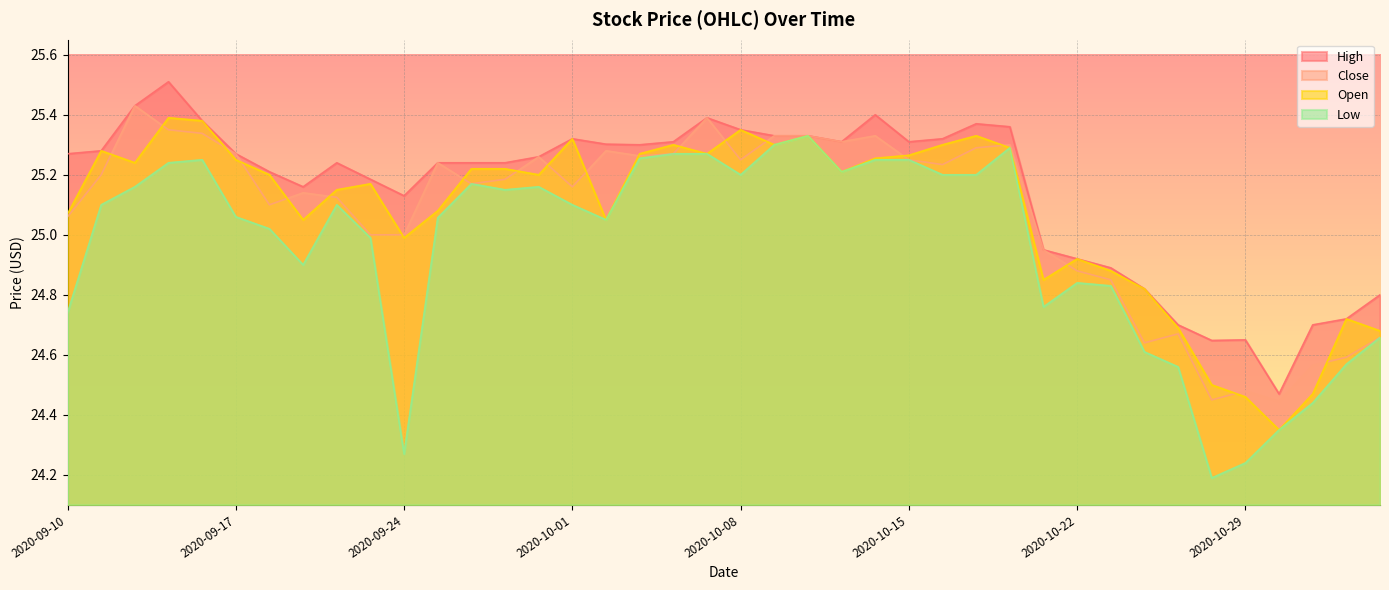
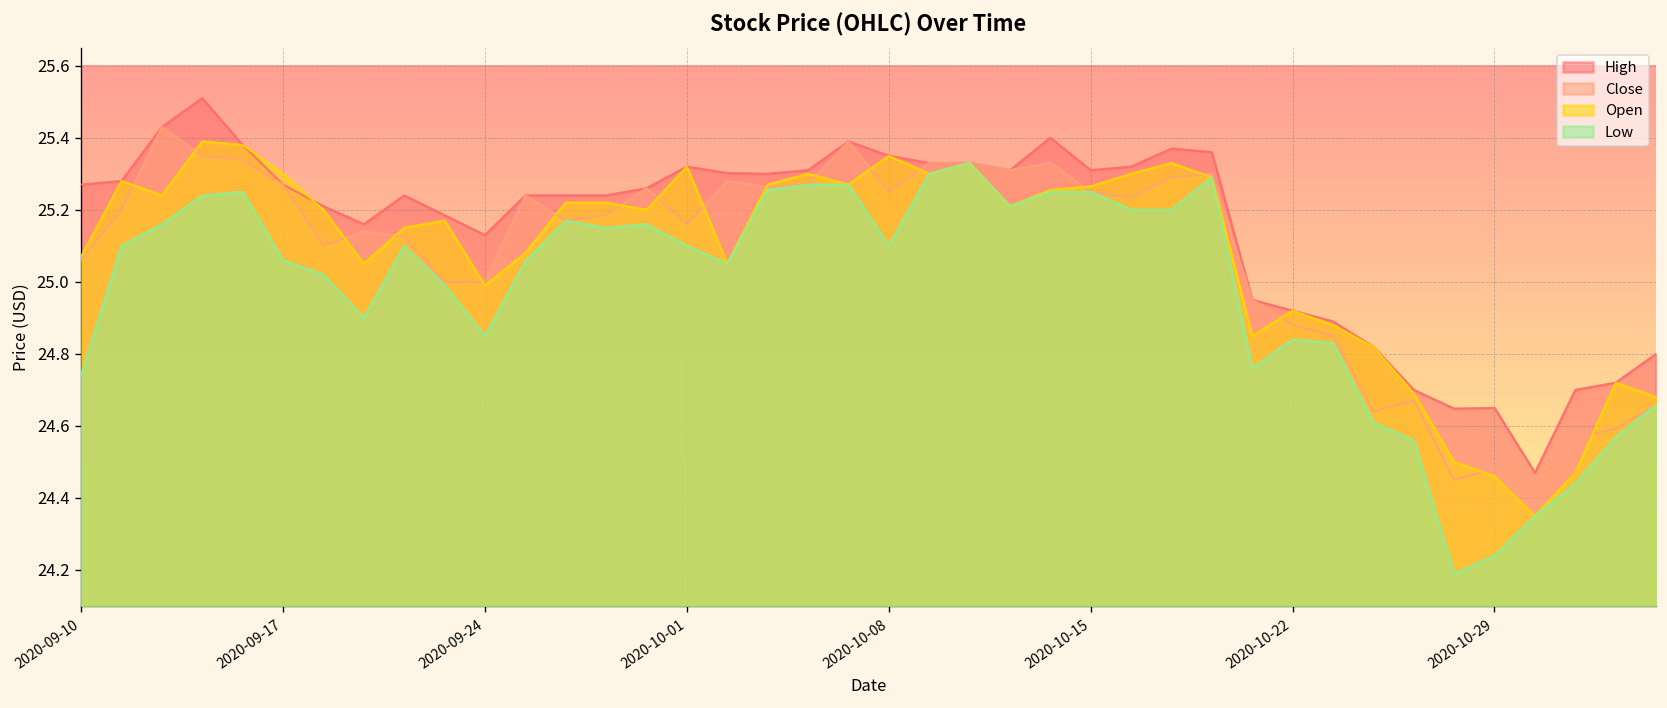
  {
    "Open": {
      "2020-09-10": 25.07,
-     "2020-09-17": 25.25,
+     "2020-09-17": 25.30,
      "2020-09-24": 24.99,
      "2020-10-15": 25.27,
      "2020-10-29": 24.46
    },
    "Low": {
      "2020-09-10": 24.74,
      "2020-09-17": 25.06,
-     "2020-09-24": 24.27,
+     "2020-09-24": 24.85,
      "2020-10-01": 25.10,
-     "2020-10-08": 25.2,
+     "2020-10-08": 25.1,
      "2020-10-22": 24.84,
      "2020-10-29": 24.24
    }
  }
